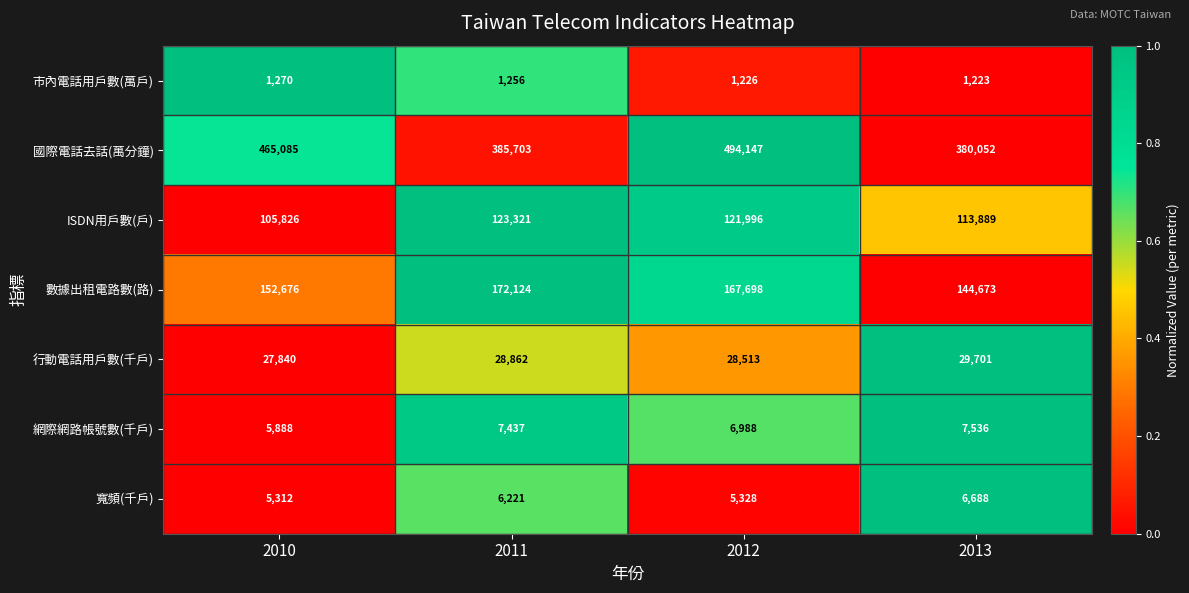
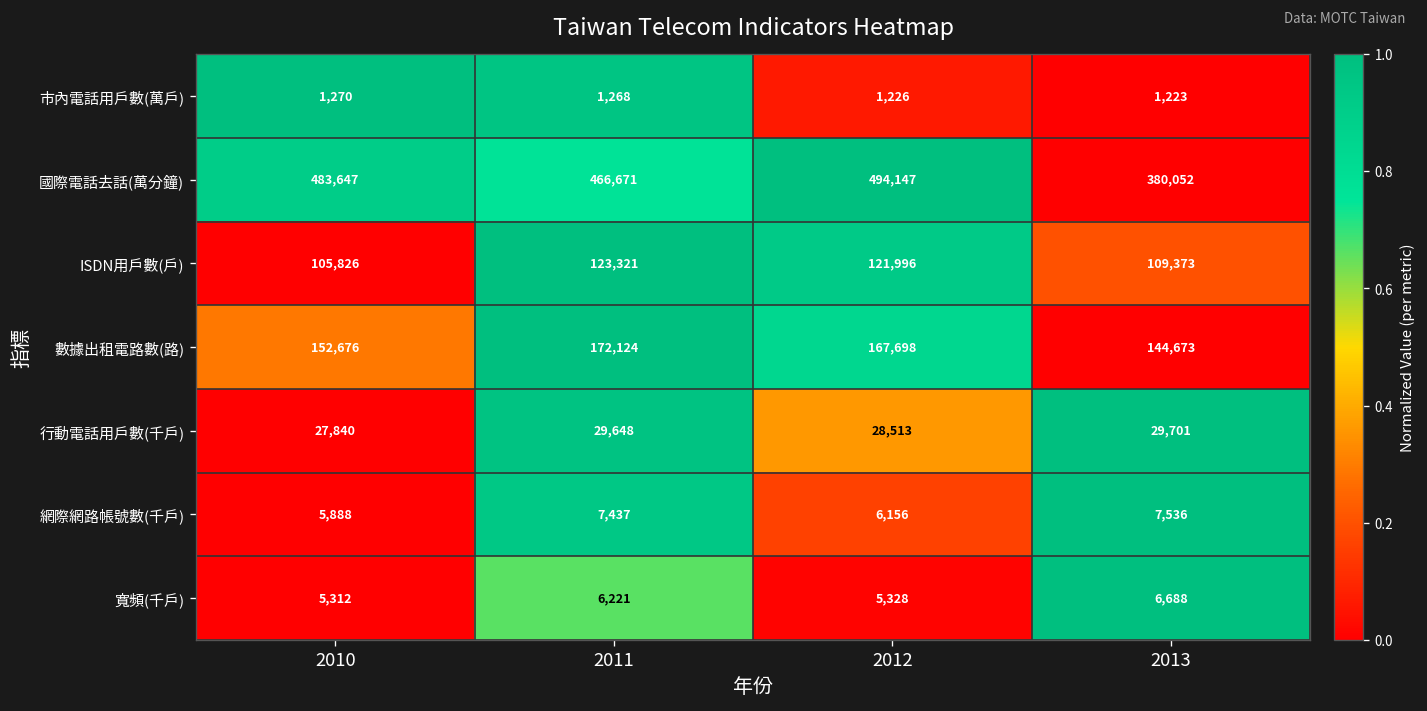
  {
    "市內電話用戶數(萬戶)": {
      "2010": "1,270",
-     "2011": "1,256",
+     "2011": "1,268",
      "2012": "1,226",
      "2013": "1,223"
    },
    "國際電話去話(萬分鐘)": {
-     "2010": "465,085",
-     "2011": "385,703",
+     "2010": "483,647",
+     "2011": "466,671",
      "2012": "494,147",
      "2013": "380,052"
    },
    "ISDN用戶數(戶)": {
      "2010": "105,826",
      "2011": "123,321",
      "2012": "121,996",
-     "2013": "113,889"
+     "2013": "109,373"
    },
    "數據出租電路數(路)": {
      "2010": "152,676",
      "2011": "172,124",
      "2012": "167,698",
      "2013": "144,673"
    },
    "行動電話用戶數(千戶)": {
      "2010": "27,840",
-     "2011": "28,862",
+     "2011": "29,648",
      "2012": "28,513",
      "2013": "29,701"
    },
    "網際網路帳號數(千戶)": {
      "2010": "5,888",
      "2011": "7,437",
-     "2012": "6,988",
+     "2012": "6,156",
      "2013": "7,536"
    },
    "寬頻(千戶)": {
      "2010": "5,312",
      "2011": "6,221",
      "2012": "5,328",
      "2013": "6,688"
    }
  }
